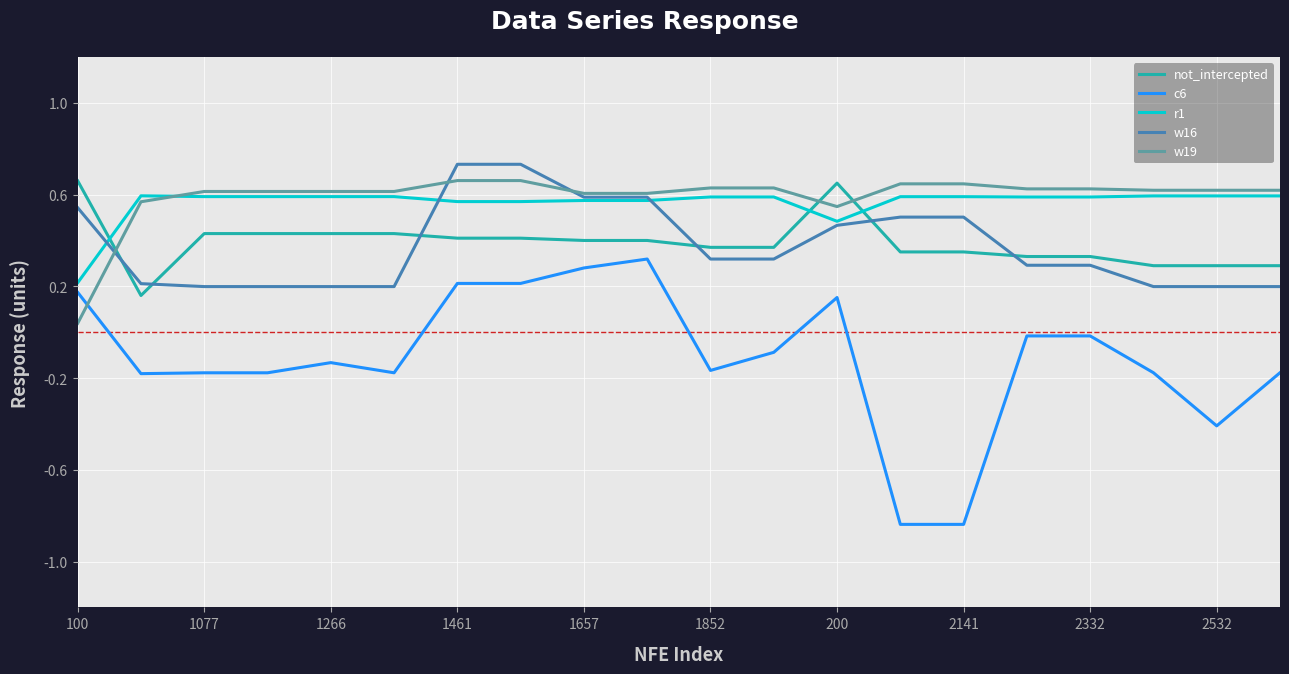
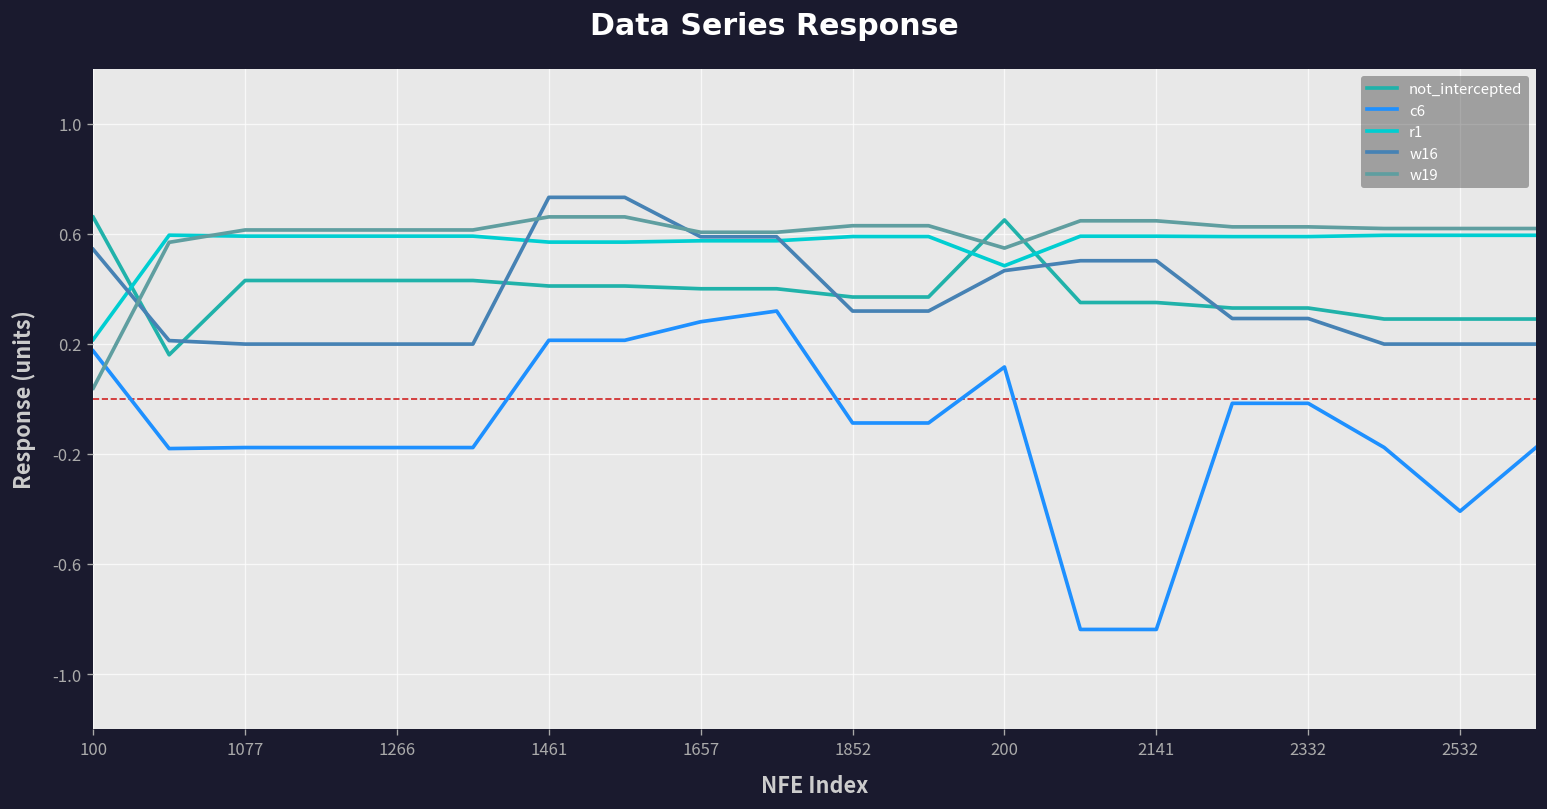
  {
    "c6": {
      "100": 0.17,
      "1077": -0.18,
-     "1266": -0.13,
+     "1266": -0.18,
      "1461": 0.21,
      "1657": 0.28,
-     "1852": -0.17,
-     "200": 0.15,
+     "1852": -0.09,
+     "200": 0.12,
      "2141": -0.84,
      "2332": -0.02,
      "2532": -0.41
    }
  }
